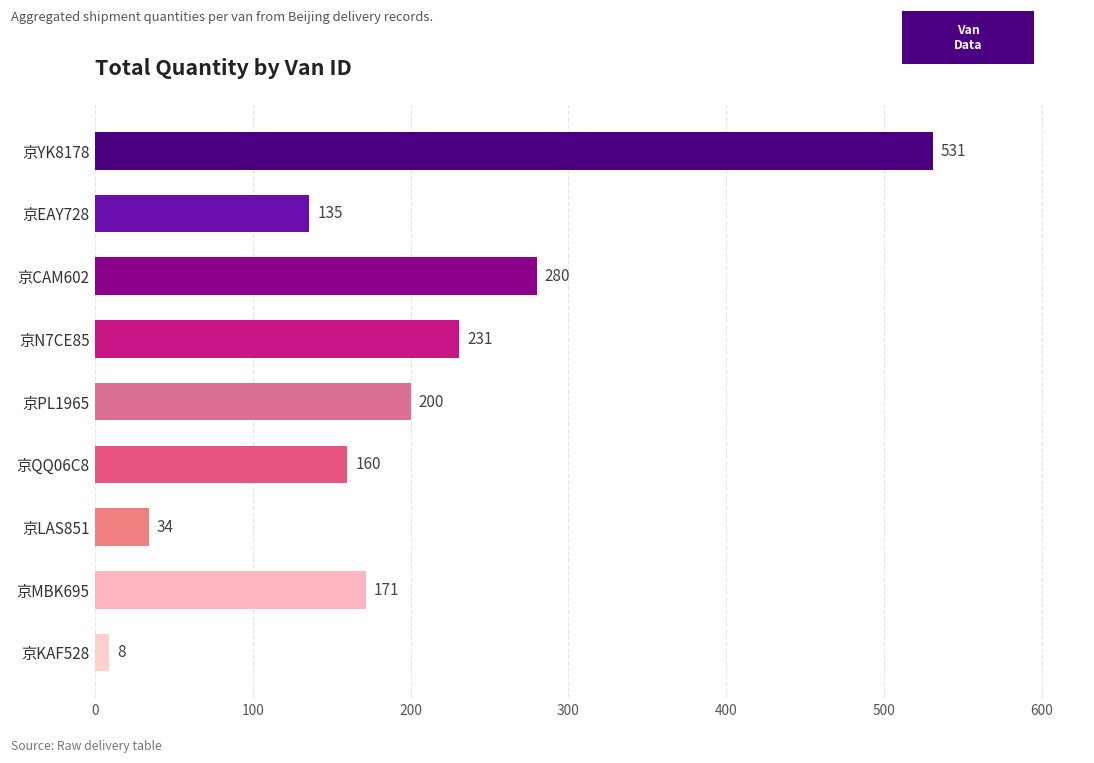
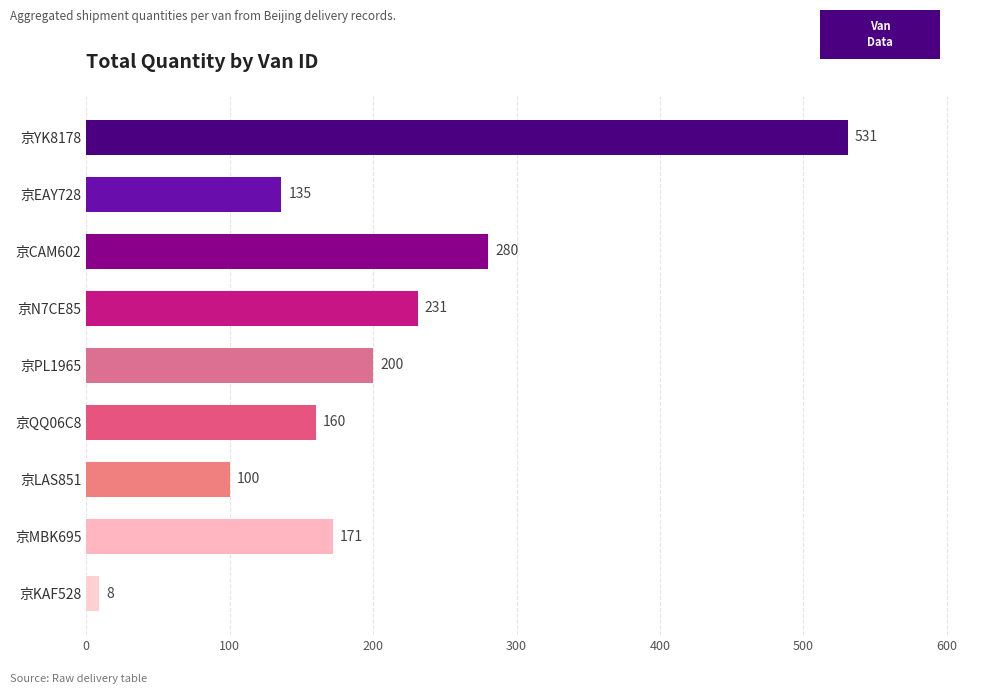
  {
    "京YK8178": 531,
    "京CAM602": 280,
    "京N7CE85": 231,
    "京PL1965": 200,
    "京QQ06C8": 160,
-   "京LAS851": 34
+   "京LAS851": 100
  }
